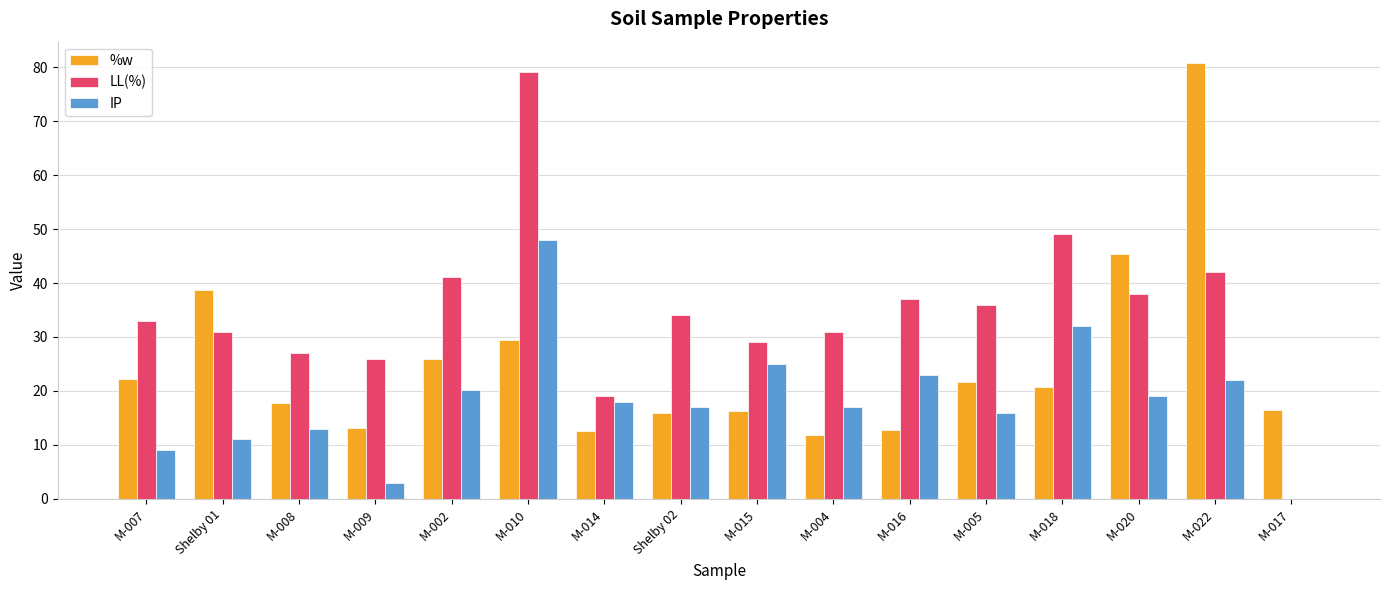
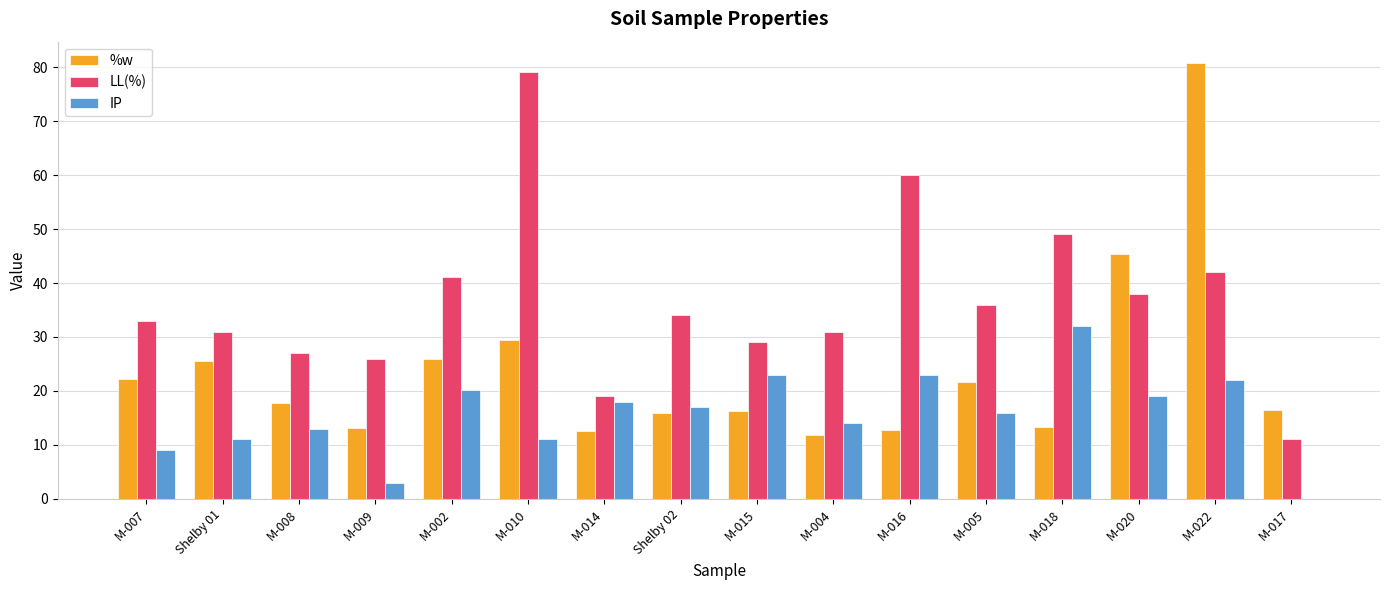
  {
    "%w": {
      "M-007": 22,
-     "Shelby 01": 39,
+     "Shelby 01": 26,
      "M-008": 18,
      "M-009": 13,
      "M-002": 26,
      "M-010": 29,
      "M-014": 13,
      "Shelby 02": 16,
      "M-015": 16,
      "M-004": 12,
      "M-016": 13,
      "M-005": 22,
-     "M-018": 21,
+     "M-018": 13,
      "M-020": 45,
      "M-022": 81,
      "M-017": 17
    },
    "LL(%)": {
      "M-007": 33,
      "Shelby 01": 31,
      "M-008": 27,
      "M-009": 26,
      "M-002": 41,
      "M-010": 79,
      "M-014": 19,
      "Shelby 02": 34,
      "M-015": 29,
      "M-004": 31,
-     "M-016": 37,
+     "M-016": 60,
      "M-005": 36,
      "M-018": 49,
      "M-020": 38,
      "M-022": 42,
-     "M-017": 0
+     "M-017": 11
    },
    "IP": {
      "M-007": 9,
      "Shelby 01": 11,
      "M-008": 13,
      "M-009": 3,
      "M-002": 20,
-     "M-010": 48,
+     "M-010": 11,
      "M-014": 18,
      "Shelby 02": 17,
-     "M-015": 25,
-     "M-004": 17,
+     "M-015": 23,
+     "M-004": 14,
      "M-016": 23,
      "M-005": 16,
      "M-018": 32,
      "M-020": 19,
      "M-022": 22,
      "M-017": 0
    }
  }
